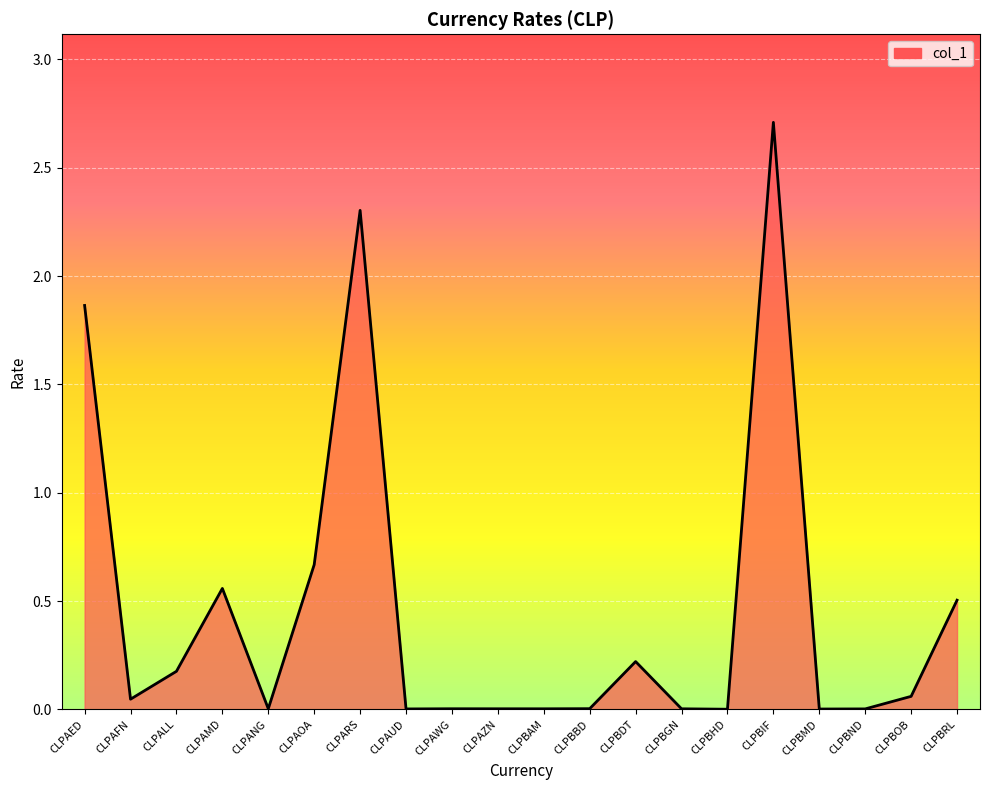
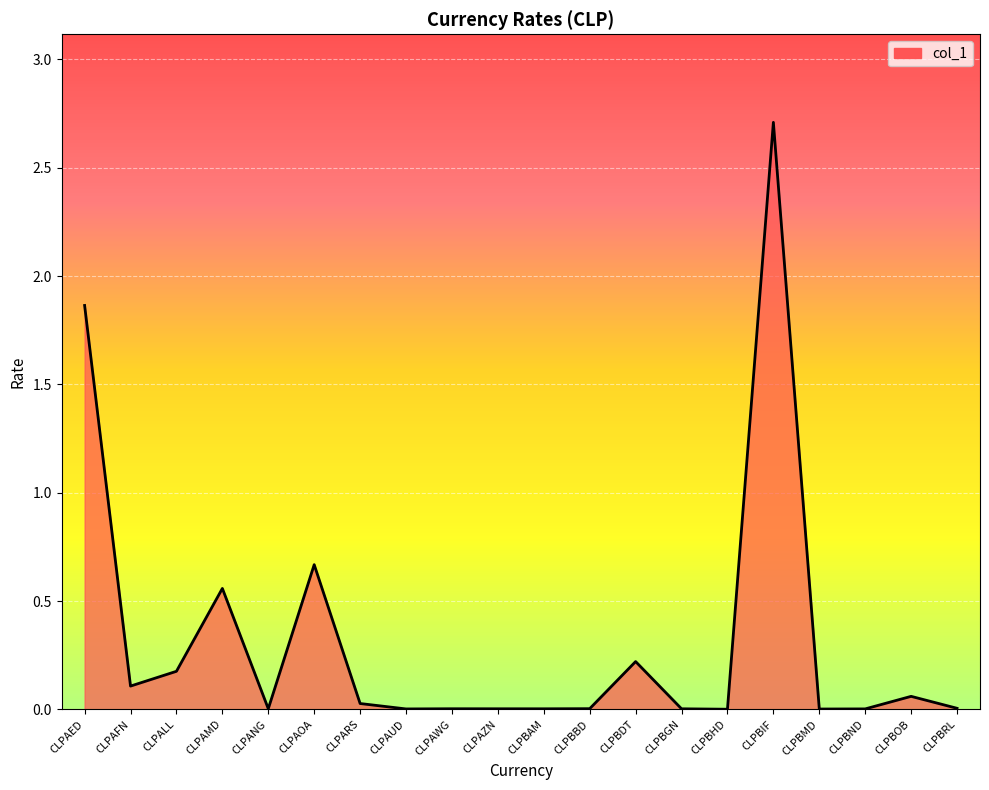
  {
    "CLPAED": 1.86,
-   "CLPAFN": 0.05,
+   "CLPAFN": 0.11,
    "CLPALL": 0.18,
    "CLPAMD": 0.56,
    "CLPANG": 0.00,
    "CLPAOA": 0.67,
-   "CLPARS": 2.30,
+   "CLPARS": 0.03,
    "CLPAUD": 0.00,
    "CLPAWG": 0.00,
    "CLPAZN": 0.00,
    "CLPBAM": 0.00,
    "CLPBBD": 0.00,
    "CLPBDT": 0.22,
    "CLPBGN": 0.00,
    "CLPBHD": 0.00,
    "CLPBIF": 2.71,
    "CLPBMD": 0.00,
    "CLPBND": 0.00,
    "CLPBOB": 0.06,
-   "CLPBRL": 0.50
+   "CLPBRL": 0.00
  }
